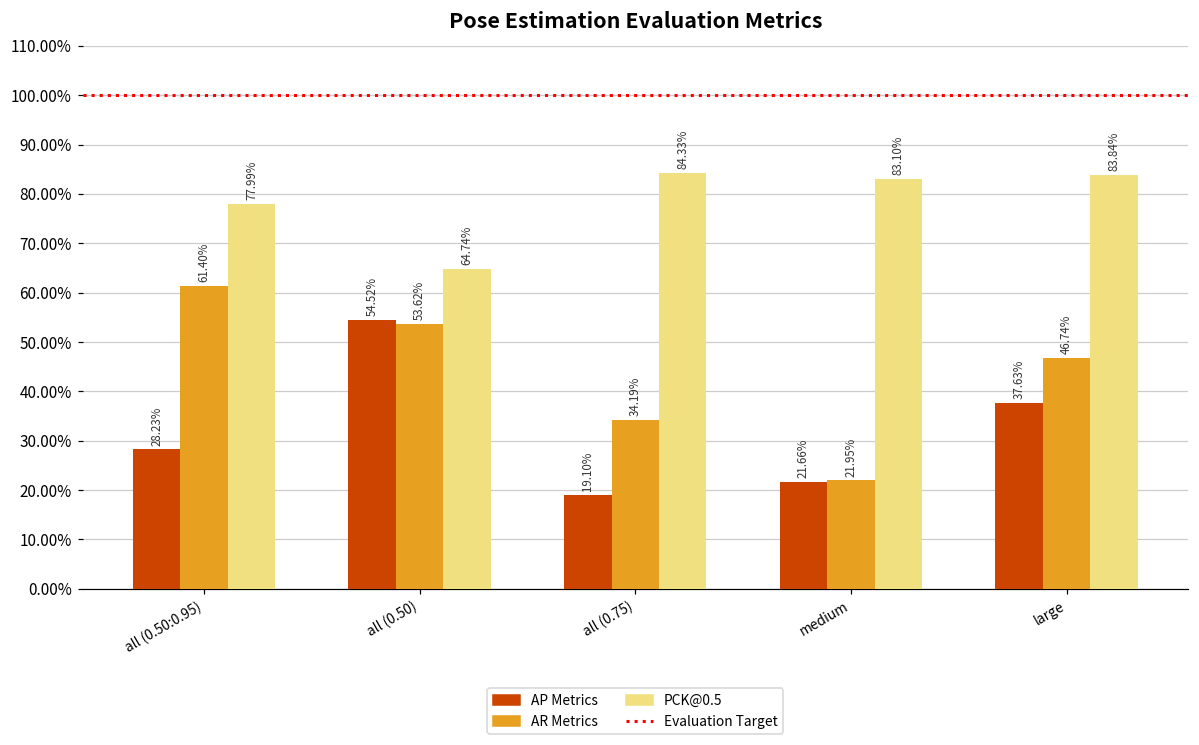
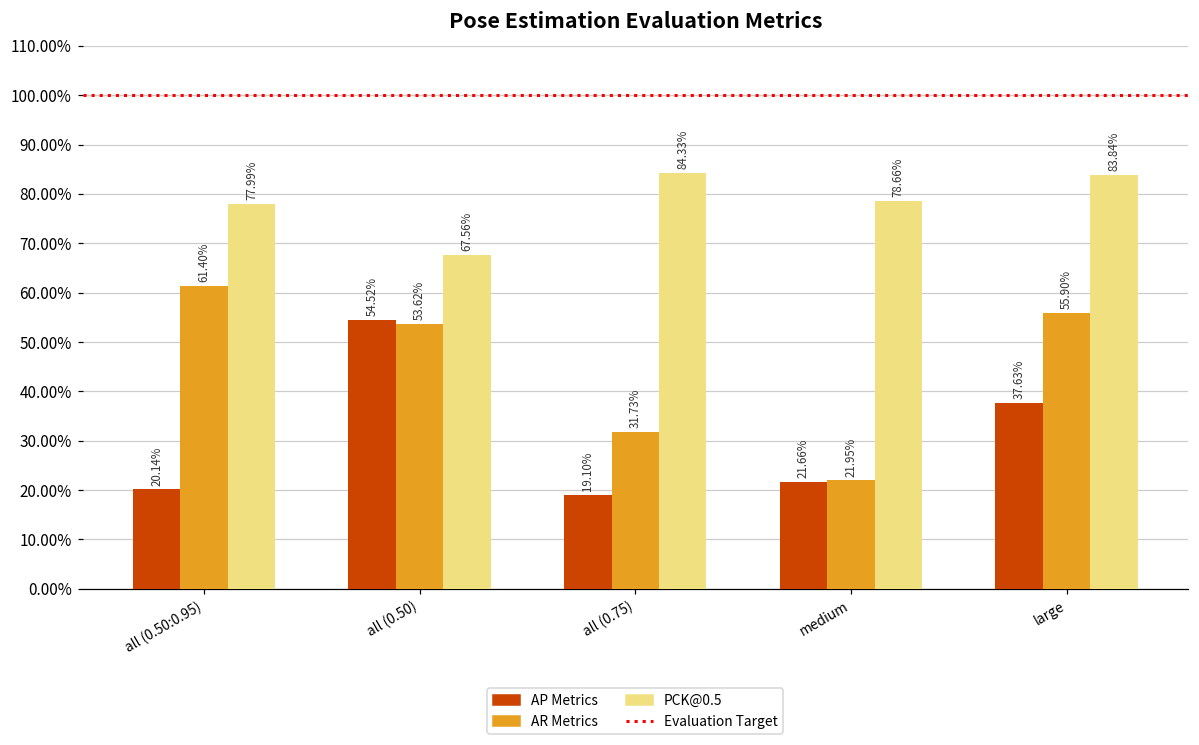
  {
    "AP Metrics": {
-     "all (0.50:0.95)": "28.23%",
+     "all (0.50:0.95)": "20.14%",
      "all (0.50)": "54.52%",
      "all (0.75)": "19.10%",
      "medium": "21.66%",
      "large": "37.63%"
    },
    "AR Metrics": {
      "all (0.50:0.95)": "61.40%",
      "all (0.50)": "53.62%",
-     "all (0.75)": "34.19%",
+     "all (0.75)": "31.73%",
      "medium": "21.95%",
-     "large": "46.74%"
+     "large": "55.90%"
    },
    "PCK@0.5": {
      "all (0.50:0.95)": "77.99%",
-     "all (0.50)": "64.74%",
+     "all (0.50)": "67.56%",
      "all (0.75)": "84.33%",
-     "medium": "83.10%",
+     "medium": "78.66%",
      "large": "83.84%"
    }
  }
